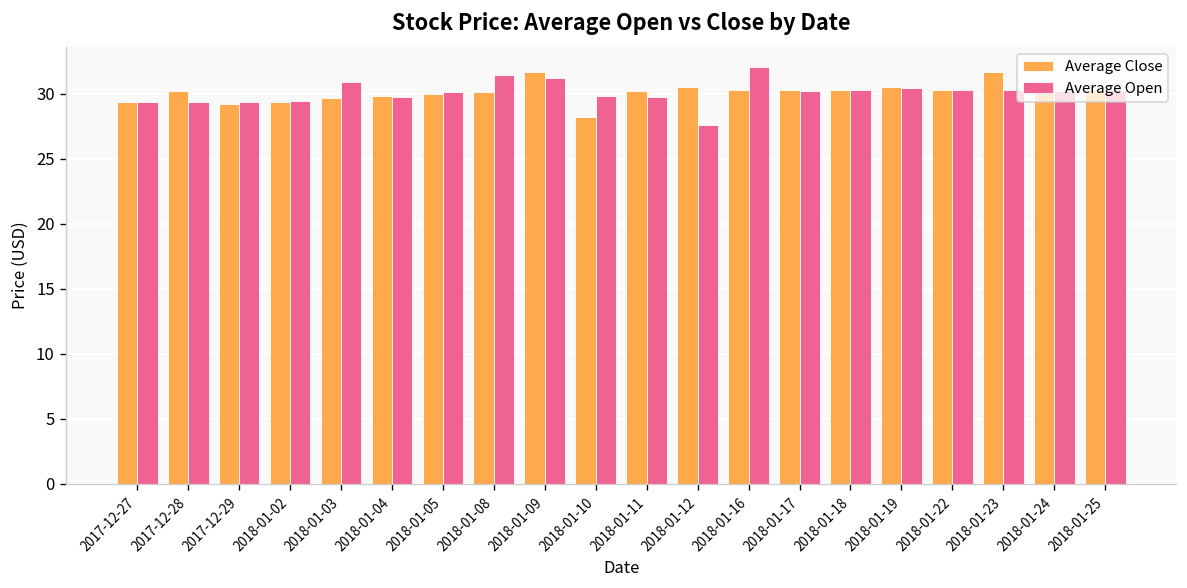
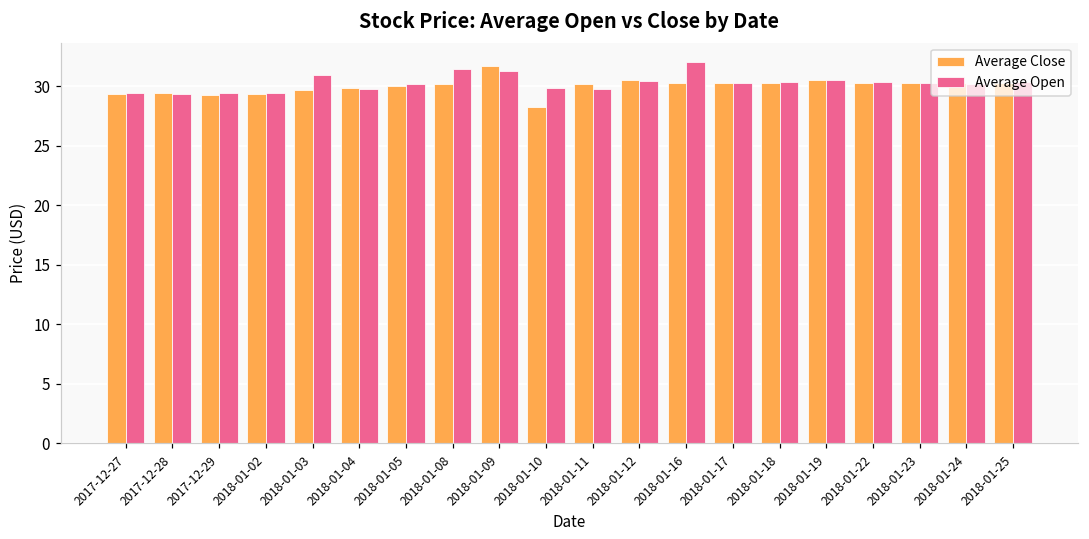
  {
    "Average Close": {
      "2017-12-27": 29.4,
-     "2017-12-28": 30.2,
+     "2017-12-28": 29.4,
      "2017-12-29": 29.3,
      "2018-01-02": 29.4,
      "2018-01-03": 29.7,
      "2018-01-04": 29.8,
      "2018-01-05": 30.0,
      "2018-01-08": 30.2,
      "2018-01-09": 31.7,
      "2018-01-10": 28.2,
      "2018-01-11": 30.2,
      "2018-01-12": 30.5,
      "2018-01-16": 30.3,
      "2018-01-17": 30.3,
      "2018-01-18": 30.3,
      "2018-01-19": 30.5,
      "2018-01-22": 30.3,
-     "2018-01-23": 31.7
+     "2018-01-23": 30.3
    },
    "Average Open": {
      "2017-12-27": 29.4,
      "2017-12-28": 29.4,
      "2017-12-29": 29.4,
      "2018-01-02": 29.5,
      "2018-01-03": 30.9,
      "2018-01-04": 29.8,
      "2018-01-05": 30.2,
      "2018-01-08": 31.5,
      "2018-01-09": 31.2,
      "2018-01-10": 29.8,
      "2018-01-11": 29.7,
-     "2018-01-12": 27.6,
+     "2018-01-12": 30.4,
      "2018-01-16": 32.0,
      "2018-01-17": 30.2,
      "2018-01-18": 30.3,
      "2018-01-19": 30.5,
      "2018-01-22": 30.3,
      "2018-01-23": 30.3
    }
  }
